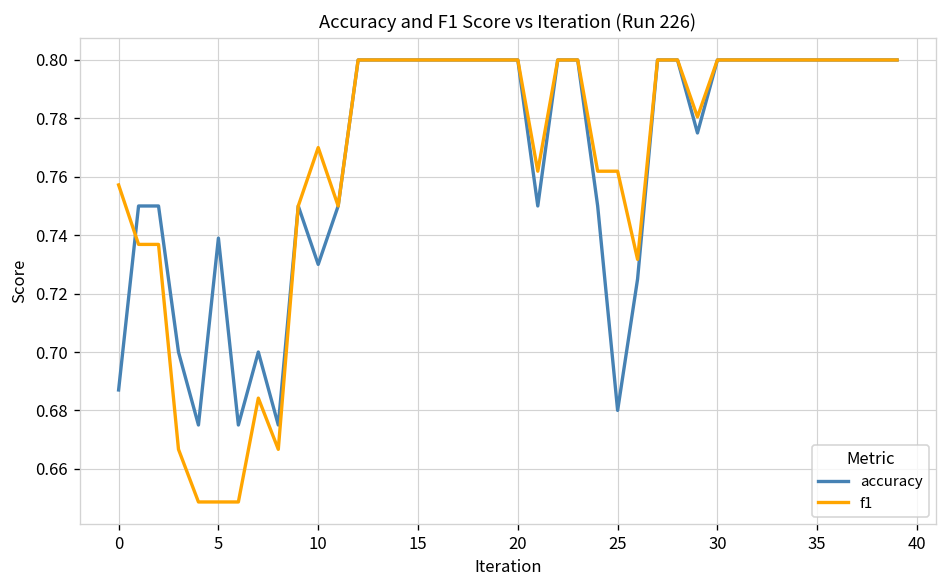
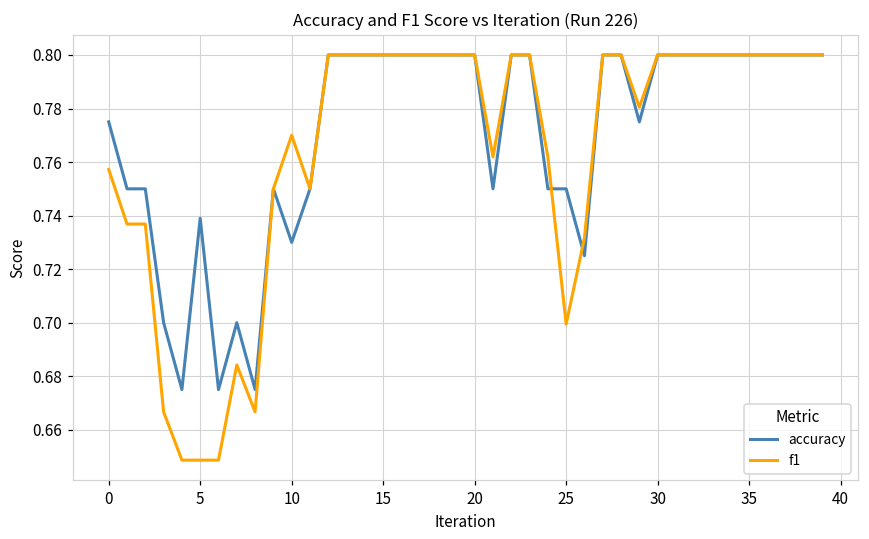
  {
    "accuracy": {
-     "0": 0.687,
+     "0": 0.775,
      "5": 0.739,
      "10": 0.730,
-     "25": 0.68
+     "25": 0.75
    },
    "f1": {
      "0": 0.757,
      "5": 0.649,
      "10": 0.770,
-     "25": 0.762
+     "25": 0.699
    }
  }
